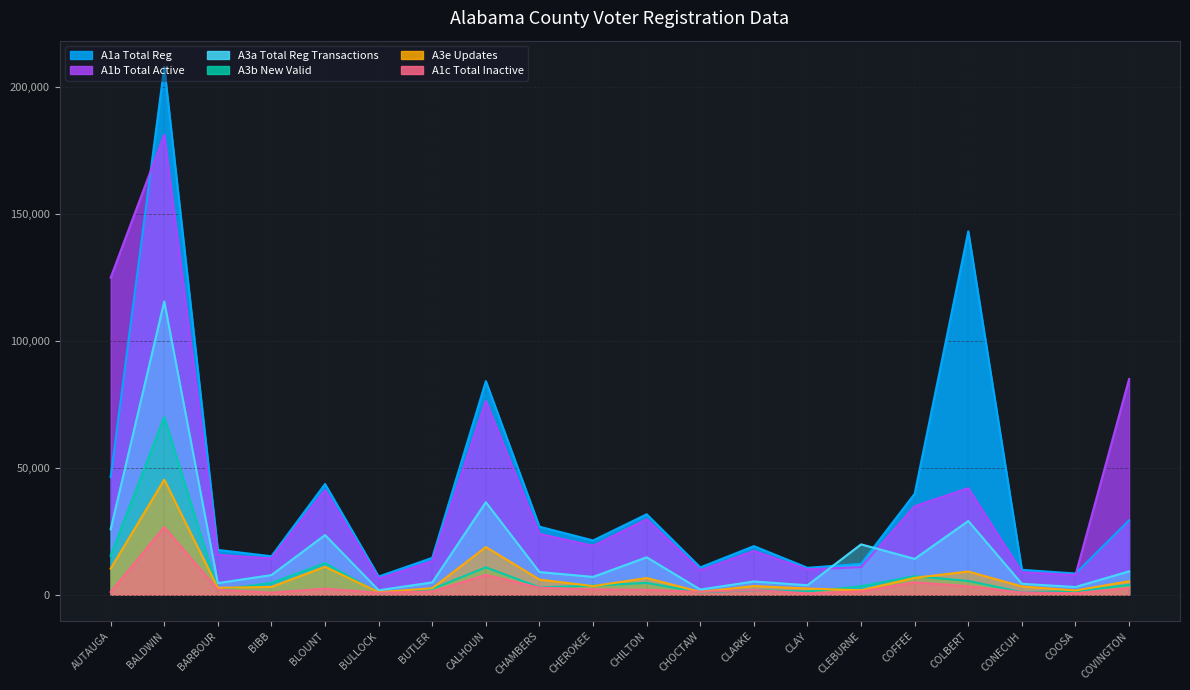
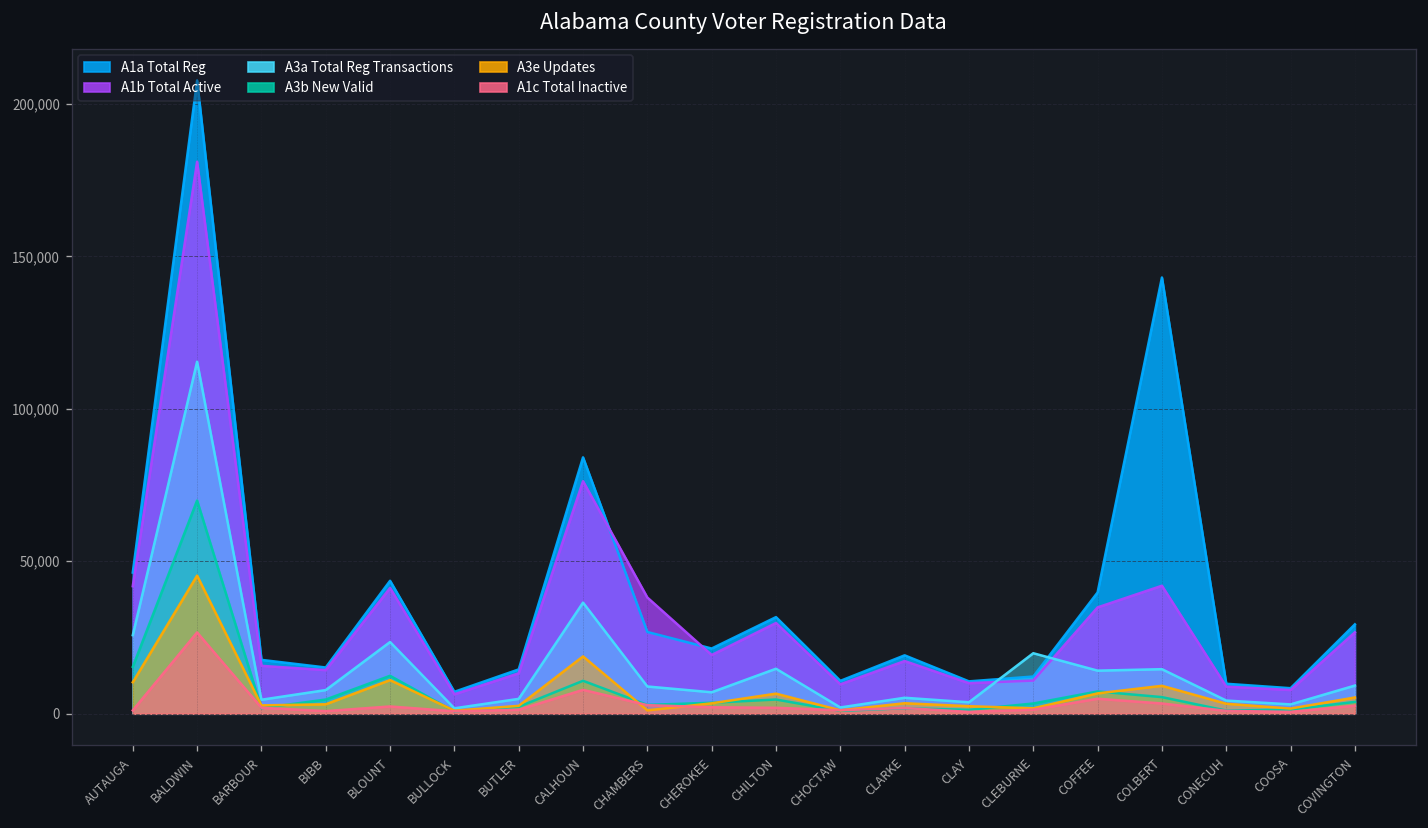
  {
    "A1a Total Reg": {
      "AUTAUGA": "46,000",
      "BARBOUR": "18,000",
      "BLOUNT": "44,000",
      "BUTLER": "15,000",
      "CALHOUN": "84,000",
      "CHAMBERS": "27,000",
      "CHEROKEE": "21,000",
      "CHILTON": "32,000",
      "CHOCTAW": "11,000",
      "CLARKE": "19,000",
      "CLEBURNE": "12,000",
      "COFFEE": "40,000",
      "COLBERT": "143,000",
      "COVINGTON": "29,000"
    },
    "A1b Total Active": {
-     "AUTAUGA": "125,000",
+     "AUTAUGA": "42,000",
      "BALDWIN": "181,000",
      "BARBOUR": "16,000",
      "BLOUNT": "41,000",
      "BUTLER": "13,000",
      "CALHOUN": "76,000",
-     "CHAMBERS": "24,000",
+     "CHAMBERS": "38,000",
      "CHEROKEE": "19,000",
      "CHILTON": "30,000",
      "CHOCTAW": "10,000",
      "CLARKE": "17,000",
      "CLEBURNE": "11,000",
      "COFFEE": "35,000",
      "COLBERT": "42,000",
-     "COVINGTON": "85,000"
+     "COVINGTON": "27,000"
    },
    "A3a Total Reg Transactions": {
      "AUTAUGA": "26,000",
      "BALDWIN": "115,000",
      "BARBOUR": "5,000",
      "BIBB": "8,000",
      "BLOUNT": "24,000",
      "BUTLER": "5,000",
      "CALHOUN": "36,000",
      "CHAMBERS": "9,000",
      "CHEROKEE": "7,000",
      "CHILTON": "15,000",
      "CLARKE": "5,000",
      "CLAY": "4,000",
      "CLEBURNE": "20,000",
      "COFFEE": "14,000",
-     "COLBERT": "29,000",
+     "COLBERT": "15,000",
      "CONECUH": "4,000",
      "COOSA": "3,000",
      "COVINGTON": "9,000"
    },
    "A3b New Valid": {
      "AUTAUGA": "15,000",
      "BALDWIN": "70,000",
      "BIBB": "5,000",
      "BLOUNT": "12,000",
      "CALHOUN": "11,000",
      "CHILTON": "5,000",
      "CLEBURNE": "3,000",
      "COLBERT": "5,000",
      "COVINGTON": "4,000"
    },
    "A3e Updates": {
      "AUTAUGA": "10,000",
      "BALDWIN": "45,000",
      "BIBB": "3,000",
      "BLOUNT": "11,000",
      "CALHOUN": "19,000",
-     "CHAMBERS": "6,000",
+     "CHAMBERS": "1,000",
      "CHILTON": "7,000",
      "CLARKE": "3,000",
      "CLAY": "2,000",
      "COLBERT": "9,000",
      "CONECUH": "3,000",
      "COVINGTON": "5,000"
    },
    "A1c Total Inactive": {
      "AUTAUGA": "1,000",
      "BALDWIN": "27,000",
      "BIBB": "1,000",
      "BLOUNT": "2,000",
      "CALHOUN": "8,000",
      "CHEROKEE": "2,000",
      "CHILTON": "2,000",
      "COFFEE": "5,000",
      "COLBERT": "3,000",
      "COVINGTON": "3,000"
    }
  }
